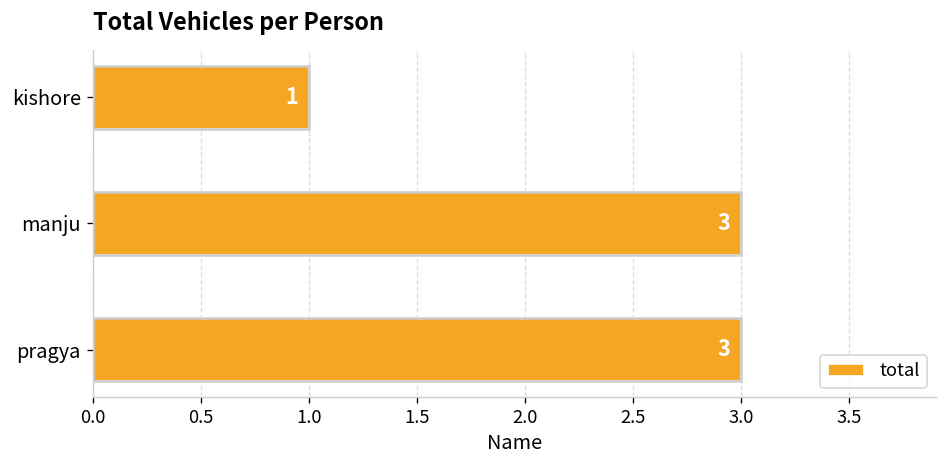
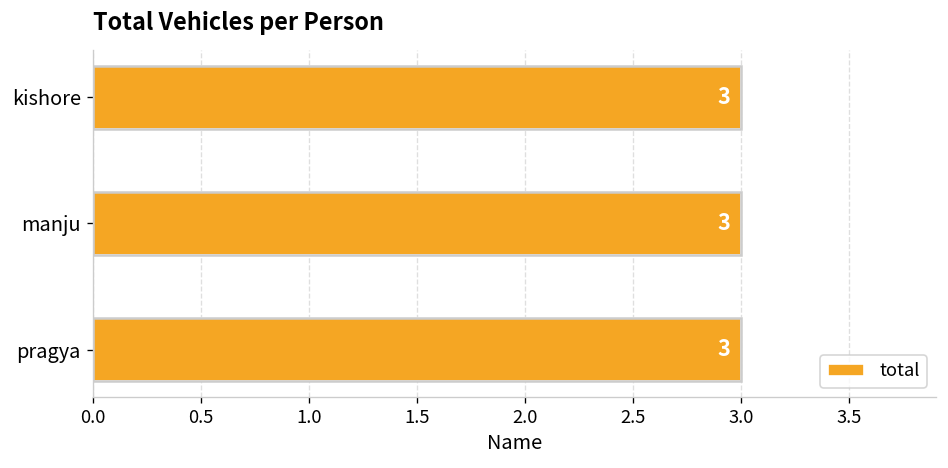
  {
-   "kishore": 1,
+   "kishore": 3,
    "manju": 3,
    "pragya": 3
  }
